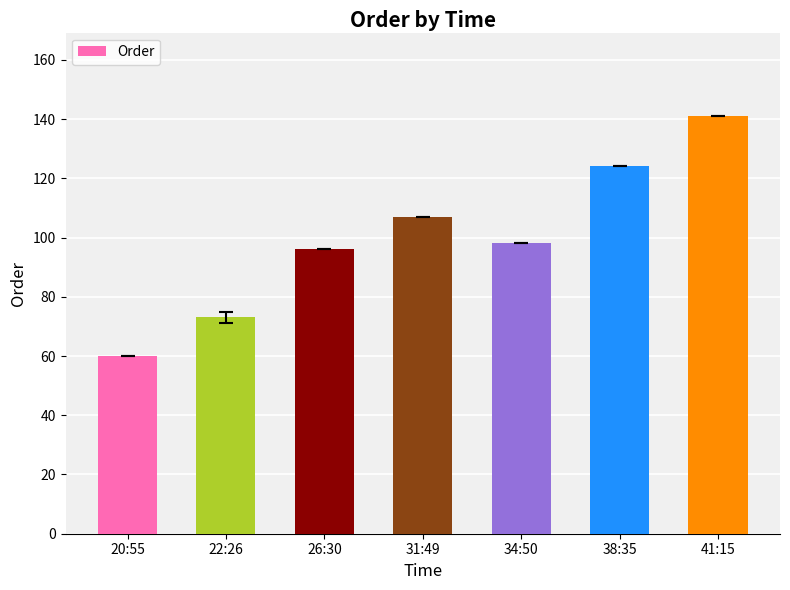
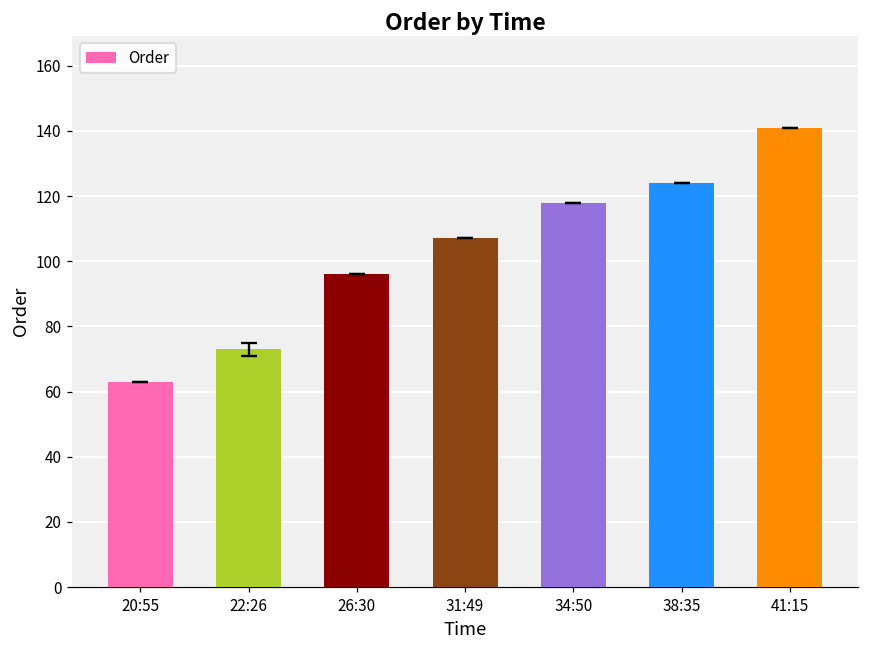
  {
    "Order": {
-     "20:55": 60,
+     "20:55": 63,
      "22:26": 73,
      "26:30": 96,
      "31:49": 107,
-     "34:50": 98,
+     "34:50": 118,
      "38:35": 124,
      "41:15": 141
    }
  }
